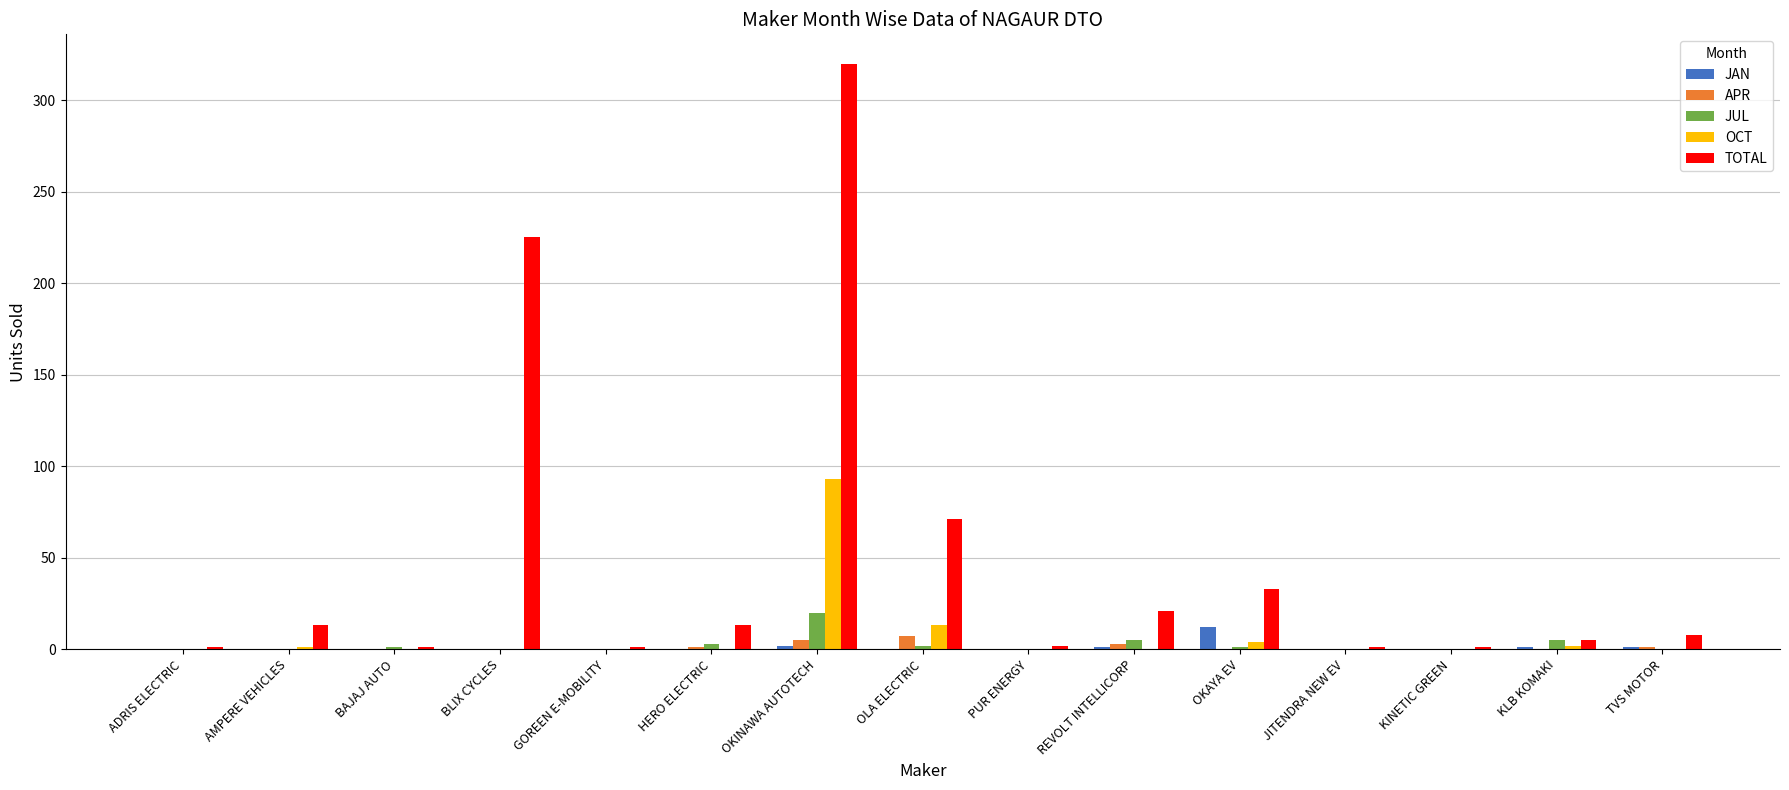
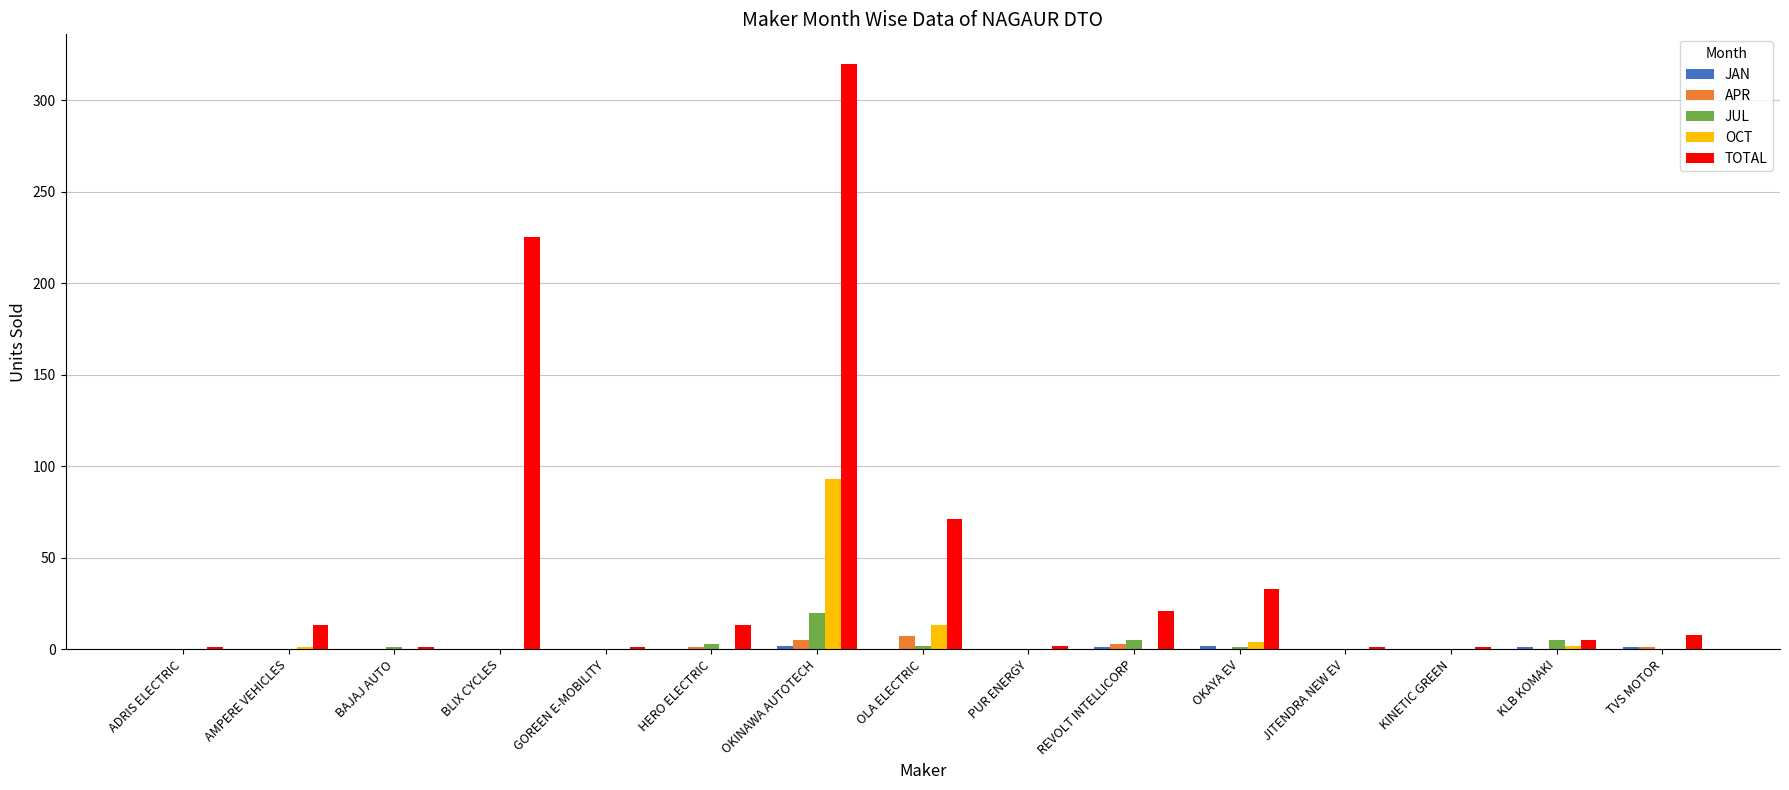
  {
    "JAN": {
      "ADRIS ELECTRIC": 0,
      "AMPERE VEHICLES": 0,
      "BAJAJ AUTO": 0,
      "BLIX CYCLES": 0,
      "GOREEN E-MOBILITY": 0,
      "HERO ELECTRIC": 0,
      "OKINAWA AUTOTECH": 2,
      "OLA ELECTRIC": 0,
      "PUR ENERGY": 0,
-     "OKAYA EV": 12,
+     "OKAYA EV": 2,
      "JITENDRA NEW EV": 0,
      "KINETIC GREEN": 0
    },
    "APR": {
      "ADRIS ELECTRIC": 0,
      "AMPERE VEHICLES": 0,
      "BAJAJ AUTO": 0,
      "BLIX CYCLES": 0,
      "GOREEN E-MOBILITY": 0,
      "OKINAWA AUTOTECH": 5,
      "OLA ELECTRIC": 7,
      "PUR ENERGY": 0,
      "REVOLT INTELLICORP": 3,
      "OKAYA EV": 0,
      "JITENDRA NEW EV": 0,
      "KINETIC GREEN": 0,
      "KLB KOMAKI": 0
    },
    "JUL": {
      "ADRIS ELECTRIC": 0,
      "AMPERE VEHICLES": 0,
      "BLIX CYCLES": 0,
      "GOREEN E-MOBILITY": 0,
      "HERO ELECTRIC": 3,
      "OKINAWA AUTOTECH": 20,
      "OLA ELECTRIC": 2,
      "PUR ENERGY": 0,
      "REVOLT INTELLICORP": 5,
      "JITENDRA NEW EV": 0,
      "KINETIC GREEN": 0,
      "KLB KOMAKI": 5,
      "TVS MOTOR": 0
    },
    "OCT": {
      "ADRIS ELECTRIC": 0,
      "BAJAJ AUTO": 0,
      "BLIX CYCLES": 0,
      "GOREEN E-MOBILITY": 0,
      "HERO ELECTRIC": 0,
      "OKINAWA AUTOTECH": 93,
      "OLA ELECTRIC": 13,
      "PUR ENERGY": 0,
      "REVOLT INTELLICORP": 0,
      "OKAYA EV": 4,
      "JITENDRA NEW EV": 0,
      "KINETIC GREEN": 0,
      "KLB KOMAKI": 2,
      "TVS MOTOR": 0
    },
    "TOTAL": {
      "AMPERE VEHICLES": 13,
      "BLIX CYCLES": 225,
      "HERO ELECTRIC": 13,
      "OKINAWA AUTOTECH": 320,
      "OLA ELECTRIC": 71,
      "PUR ENERGY": 2,
      "REVOLT INTELLICORP": 21,
      "OKAYA EV": 33,
      "KLB KOMAKI": 5,
      "TVS MOTOR": 8
    }
  }
